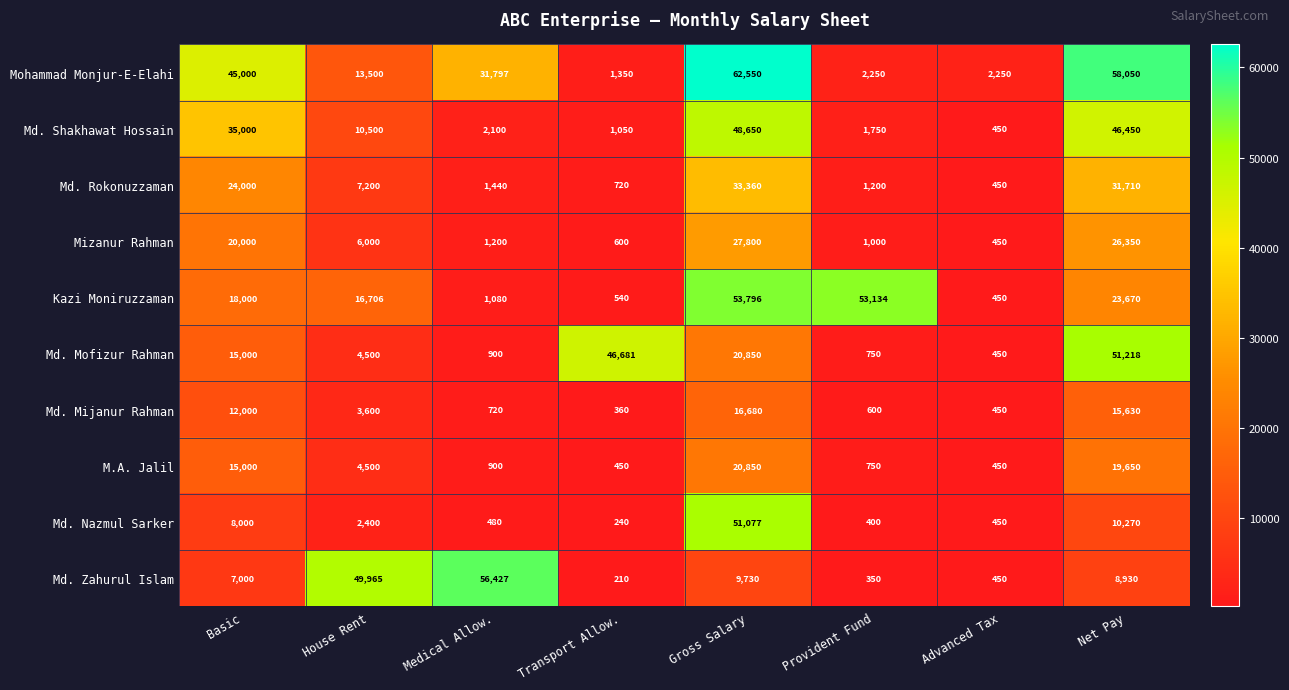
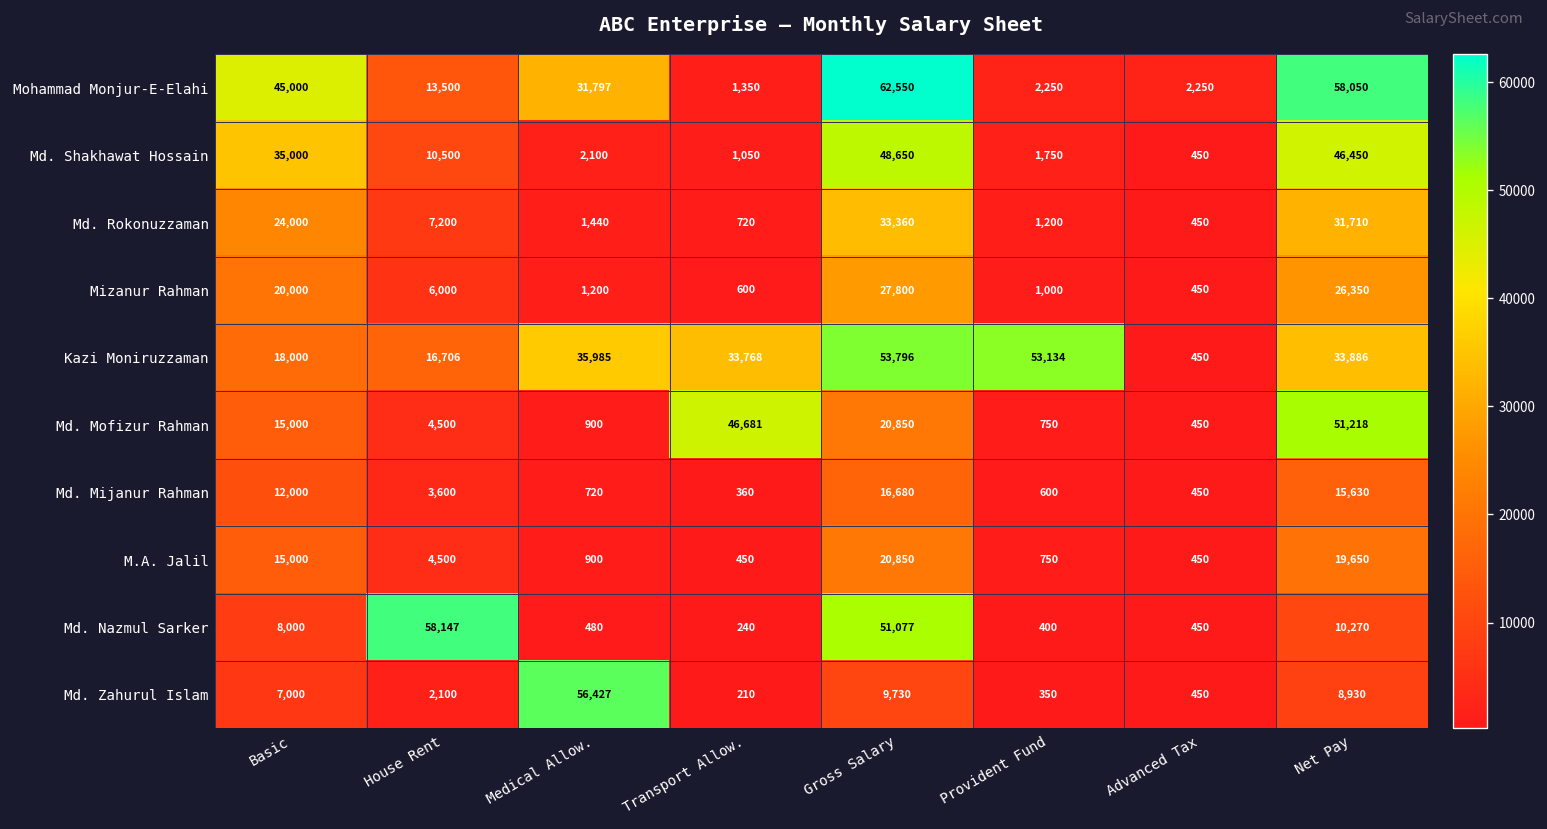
  {
    "Mohammad Monjur-E-Elahi": {
      "Basic": "45,000",
      "House Rent": "13,500",
      "Medical Allow.": "31,797",
      "Transport Allow.": "1,350",
      "Gross Salary": "62,550",
      "Provident Fund": "2,250",
      "Advanced Tax": "2,250",
      "Net Pay": "58,050"
    },
    "Md. Shakhawat Hossain": {
      "Basic": "35,000",
      "House Rent": "10,500",
      "Medical Allow.": "2,100",
      "Transport Allow.": "1,050",
      "Gross Salary": "48,650",
      "Provident Fund": "1,750",
      "Advanced Tax": "450",
      "Net Pay": "46,450"
    },
    "Md. Rokonuzzaman": {
      "Basic": "24,000",
      "House Rent": "7,200",
      "Medical Allow.": "1,440",
      "Transport Allow.": "720",
      "Gross Salary": "33,360",
      "Provident Fund": "1,200",
      "Advanced Tax": "450",
      "Net Pay": "31,710"
    },
    "Mizanur Rahman": {
      "Basic": "20,000",
      "House Rent": "6,000",
      "Medical Allow.": "1,200",
      "Transport Allow.": "600",
      "Gross Salary": "27,800",
      "Provident Fund": "1,000",
      "Advanced Tax": "450",
      "Net Pay": "26,350"
    },
    "Kazi Moniruzzaman": {
      "Basic": "18,000",
      "House Rent": "16,706",
-     "Medical Allow.": "1,080",
-     "Transport Allow.": "540",
+     "Medical Allow.": "35,985",
+     "Transport Allow.": "33,768",
      "Gross Salary": "53,796",
      "Provident Fund": "53,134",
      "Advanced Tax": "450",
-     "Net Pay": "23,670"
+     "Net Pay": "33,886"
    },
    "Md. Mofizur Rahman": {
      "Basic": "15,000",
      "House Rent": "4,500",
      "Medical Allow.": "900",
      "Transport Allow.": "46,681",
      "Gross Salary": "20,850",
      "Provident Fund": "750",
      "Advanced Tax": "450",
      "Net Pay": "51,218"
    },
    "Md. Mijanur Rahman": {
      "Basic": "12,000",
      "House Rent": "3,600",
      "Medical Allow.": "720",
      "Transport Allow.": "360",
      "Gross Salary": "16,680",
      "Provident Fund": "600",
      "Advanced Tax": "450",
      "Net Pay": "15,630"
    },
    "M.A. Jalil": {
      "Basic": "15,000",
      "House Rent": "4,500",
      "Medical Allow.": "900",
      "Transport Allow.": "450",
      "Gross Salary": "20,850",
      "Provident Fund": "750",
      "Advanced Tax": "450",
      "Net Pay": "19,650"
    },
    "Md. Nazmul Sarker": {
      "Basic": "8,000",
-     "House Rent": "2,400",
+     "House Rent": "58,147",
      "Medical Allow.": "480",
      "Transport Allow.": "240",
      "Gross Salary": "51,077",
      "Provident Fund": "400",
      "Advanced Tax": "450",
      "Net Pay": "10,270"
    },
    "Md. Zahurul Islam": {
      "Basic": "7,000",
-     "House Rent": "49,965",
+     "House Rent": "2,100",
      "Medical Allow.": "56,427",
      "Transport Allow.": "210",
      "Gross Salary": "9,730",
      "Provident Fund": "350",
      "Advanced Tax": "450",
      "Net Pay": "8,930"
    }
  }
